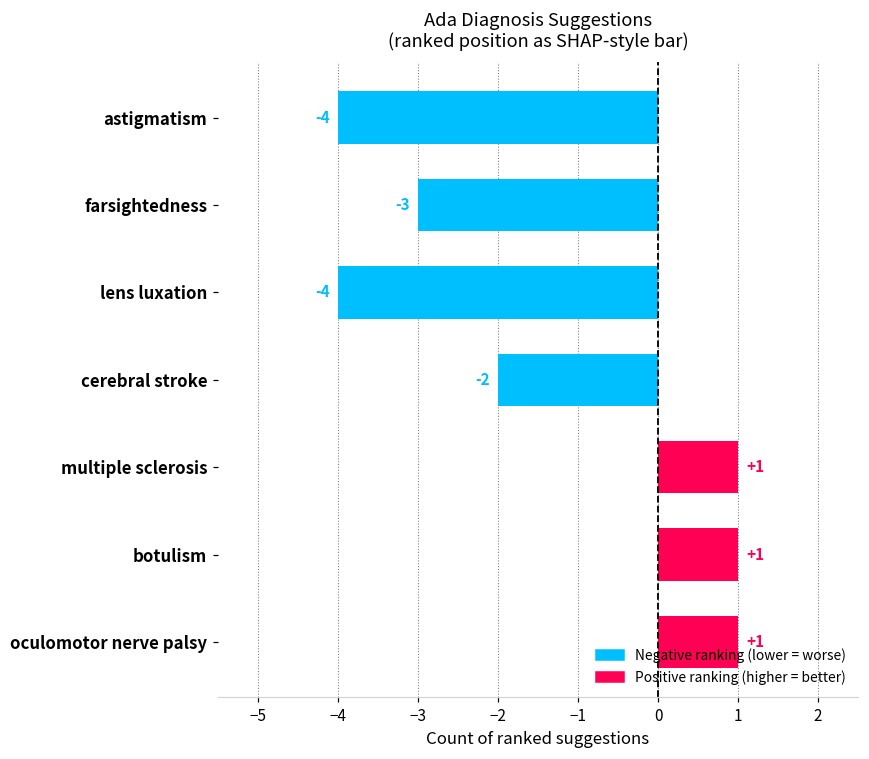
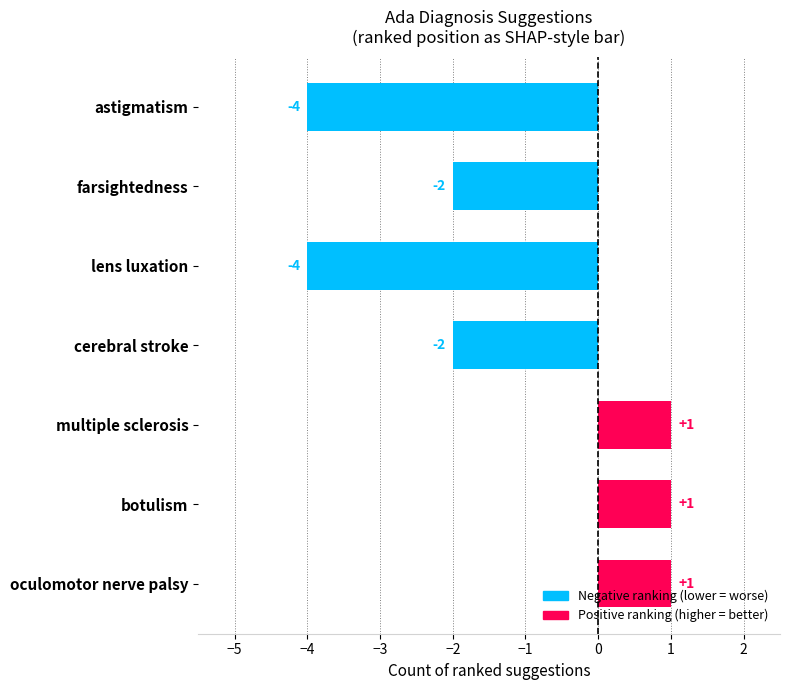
  {
    "astigmatism": "-4",
-   "farsightedness": "-3",
+   "farsightedness": "-2",
    "lens luxation": "-4",
    "cerebral stroke": "-2",
    "multiple sclerosis": "+1",
    "botulism": "+1",
    "oculomotor nerve palsy": "+1"
  }
